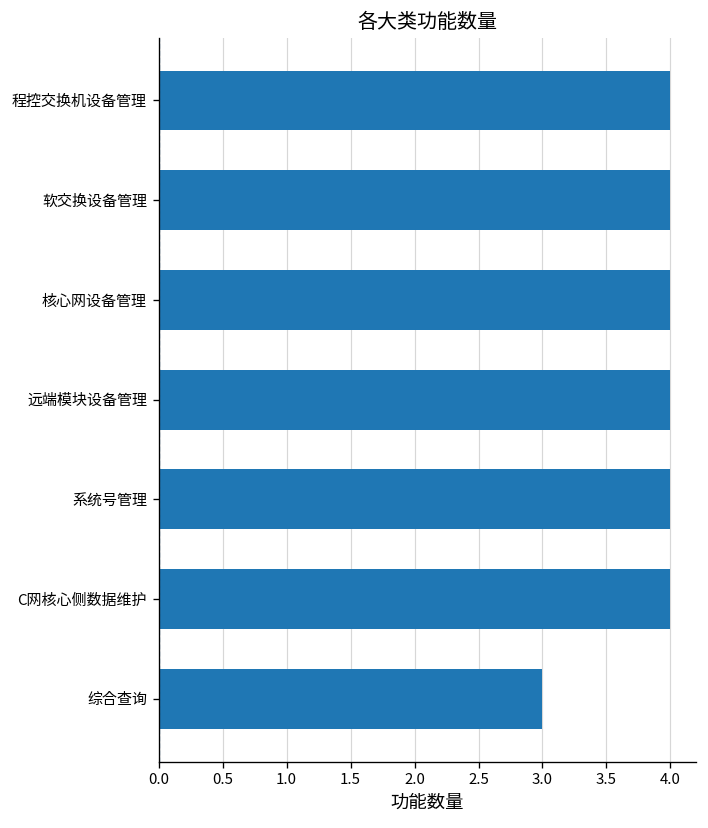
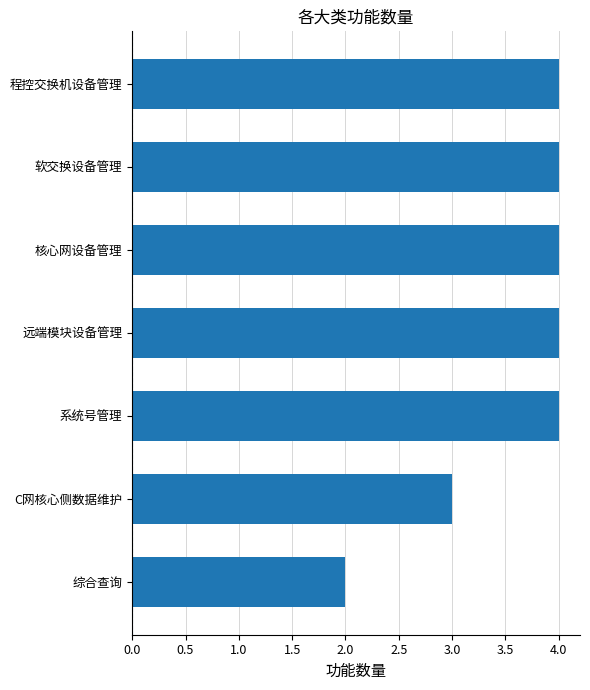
  {
    "程控交换机设备管理": 4,
    "软交换设备管理": 4,
    "核心网设备管理": 4,
    "远端模块设备管理": 4,
    "系统号管理": 4,
-   "C网核心侧数据维护": 4,
-   "综合查询": 3
+   "C网核心侧数据维护": 3,
+   "综合查询": 2
  }
